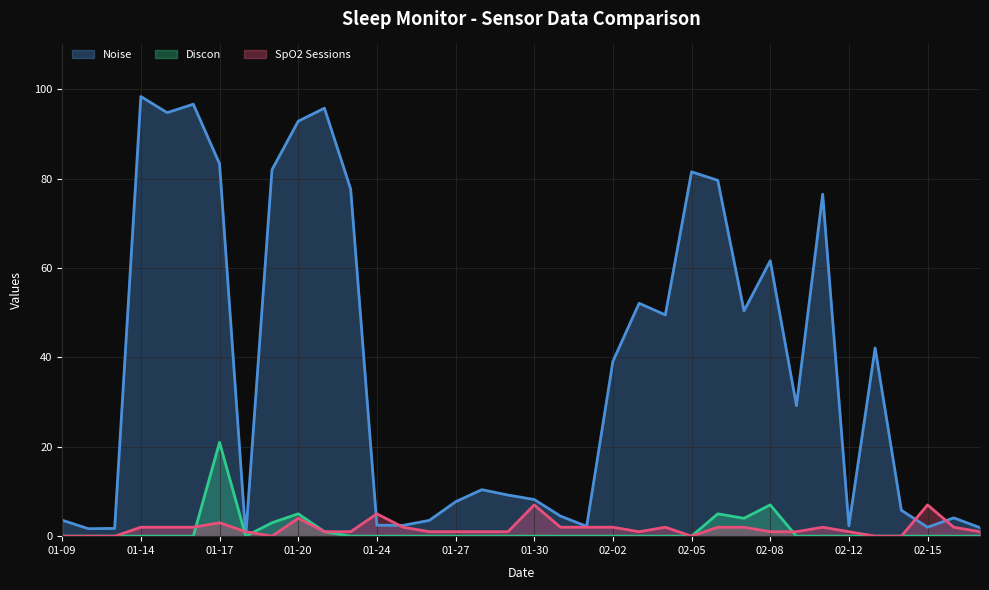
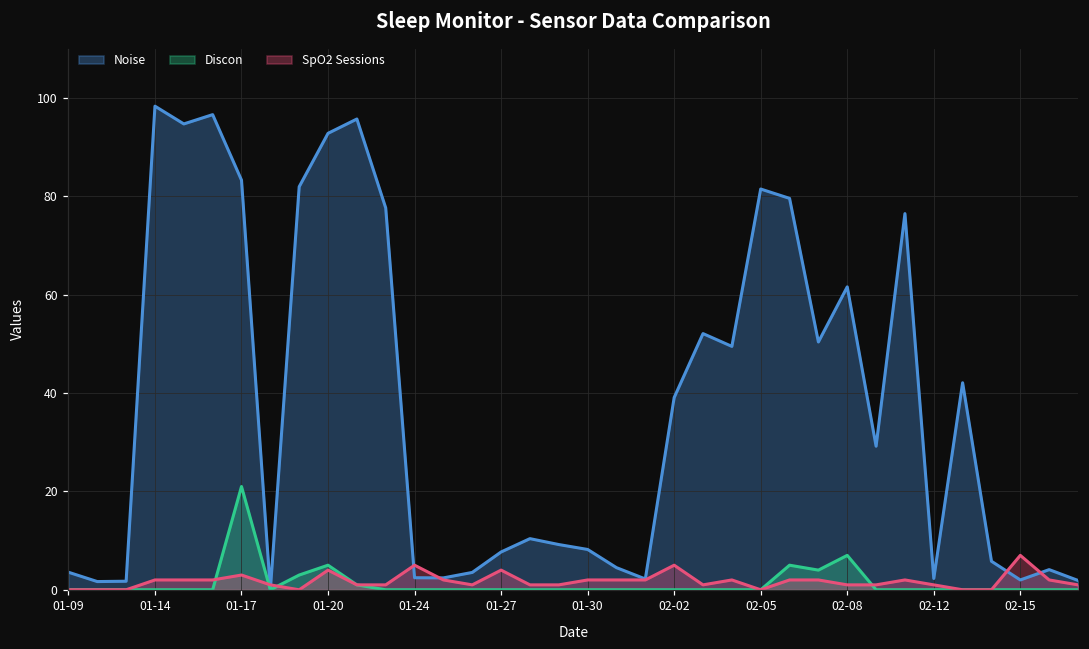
  {
    "SpO2 Sessions": {
      "01-14": 2,
      "01-17": 3,
      "01-20": 4,
      "01-24": 5,
-     "01-27": 1,
-     "01-30": 7,
-     "02-02": 2,
+     "01-27": 4,
+     "01-30": 2,
+     "02-02": 5,
      "02-08": 1,
      "02-12": 1,
      "02-15": 7
    }
  }
